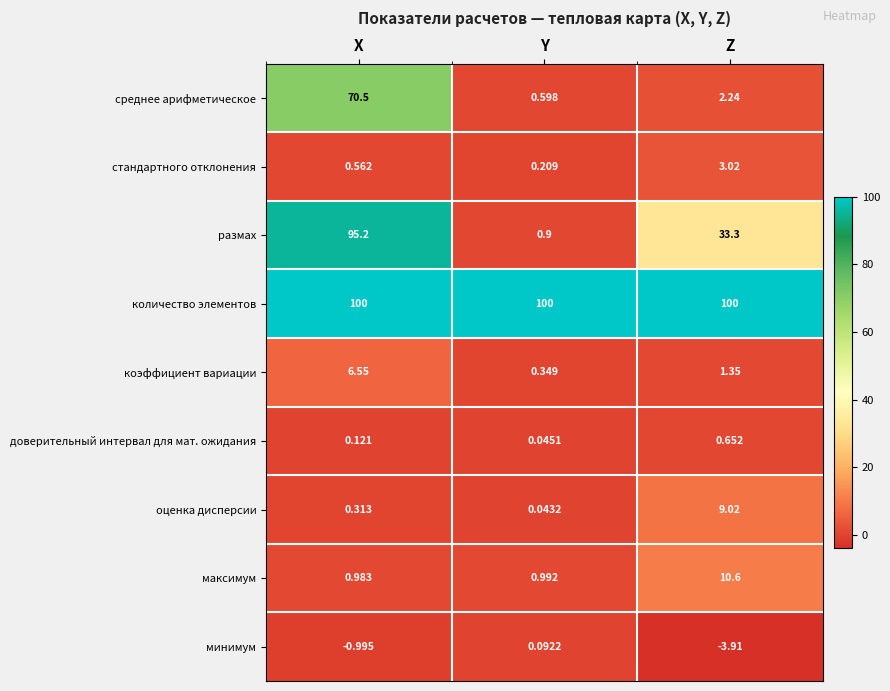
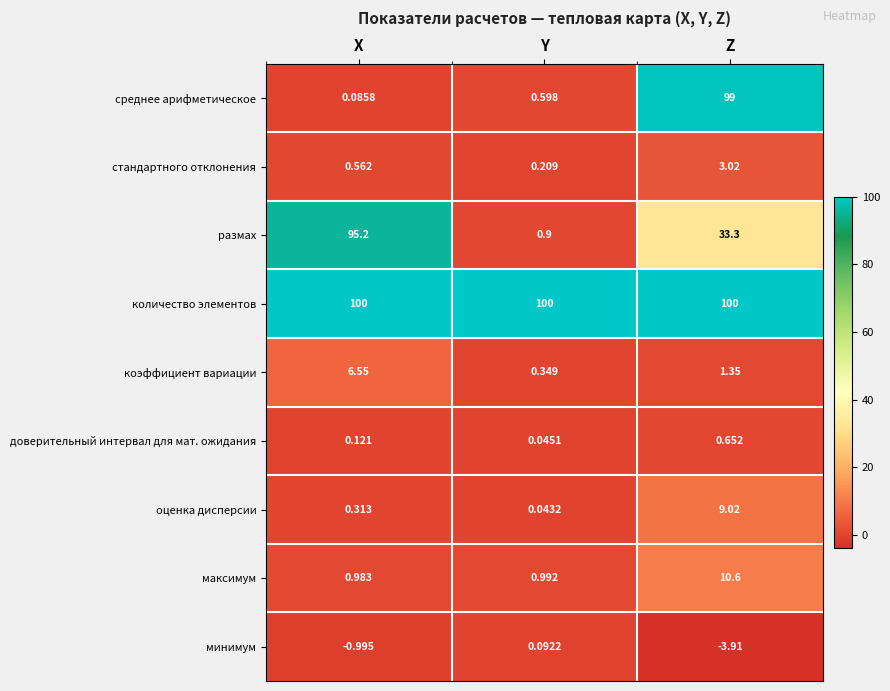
  {
    "среднее арифметическое": {
-     "X": 70.5,
+     "X": 0.0858,
      "Y": 0.598,
-     "Z": 2.24
+     "Z": 99
    },
    "стандартного отклонения": {
      "X": 0.562,
      "Y": 0.209,
      "Z": 3.02
    },
    "размах": {
      "X": 95.2,
      "Y": 0.9,
      "Z": 33.3
    },
    "количество элементов": {
      "X": 100,
      "Y": 100,
      "Z": 100
    },
    "коэффициент вариации": {
      "X": 6.55,
      "Y": 0.349,
      "Z": 1.35
    },
    "доверительный интервал для мат. ожидания": {
      "X": 0.121,
      "Y": 0.0451,
      "Z": 0.652
    },
    "оценка дисперсии": {
      "X": 0.313,
      "Y": 0.0432,
      "Z": 9.02
    },
    "максимум": {
      "X": 0.983,
      "Y": 0.992,
      "Z": 10.6
    },
    "минимум": {
      "X": -0.995,
      "Y": 0.0922,
      "Z": -3.91
    }
  }
